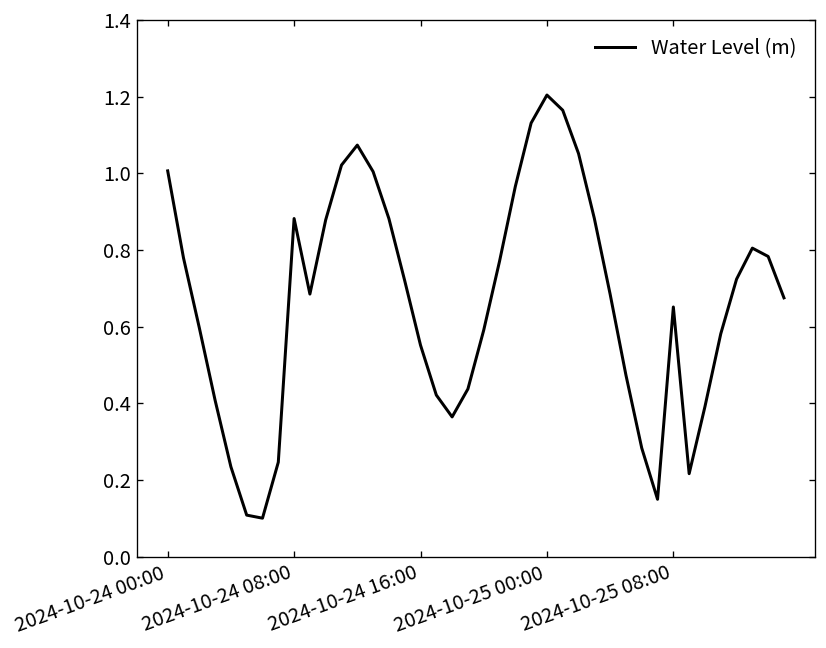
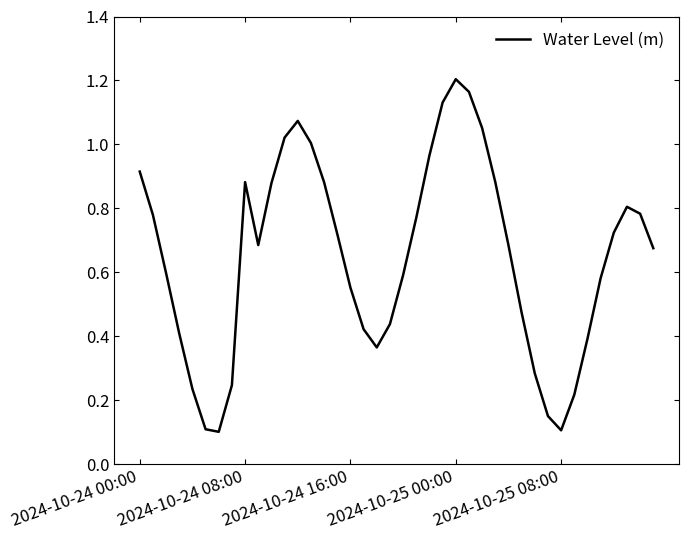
  {
-   "2024-10-24 00:00": 1.01,
+   "2024-10-24 00:00": 0.91,
    "2024-10-24 08:00": 0.88,
    "2024-10-24 16:00": 0.55,
    "2024-10-25 00:00": 1.20,
-   "2024-10-25 08:00": 0.65
+   "2024-10-25 08:00": 0.11
  }
